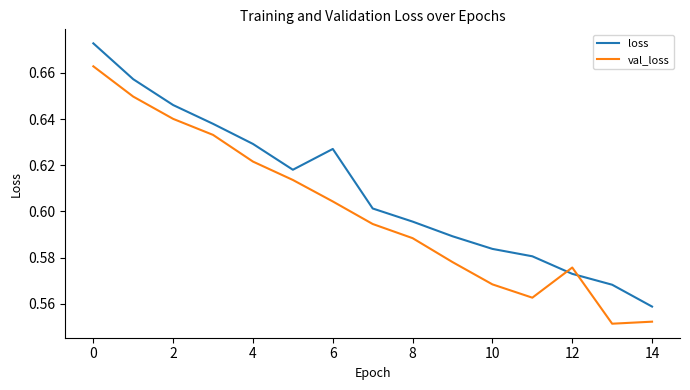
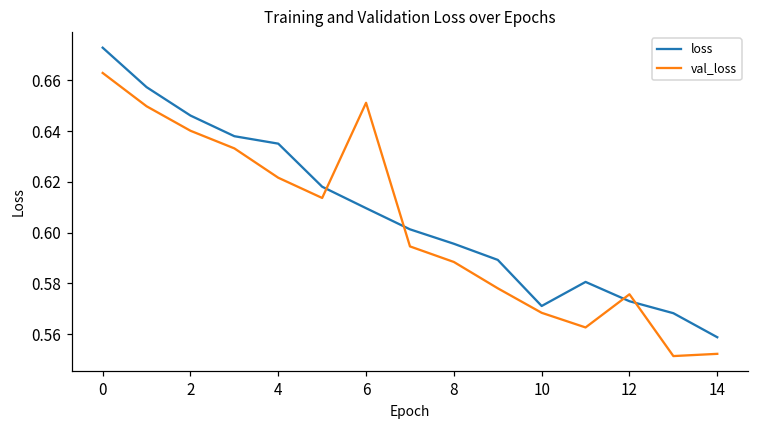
  {
    "loss": {
      "0": 0.673,
      "2": 0.646,
-     "4": 0.629,
-     "6": 0.627,
+     "4": 0.635,
+     "6": 0.610,
      "8": 0.596,
-     "10": 0.584,
+     "10": 0.571,
      "12": 0.573,
      "14": 0.559
    },
    "val_loss": {
      "0": 0.663,
      "2": 0.640,
      "4": 0.622,
-     "6": 0.604,
+     "6": 0.651,
      "8": 0.588,
      "10": 0.568,
      "12": 0.576,
      "14": 0.552
    }
  }
